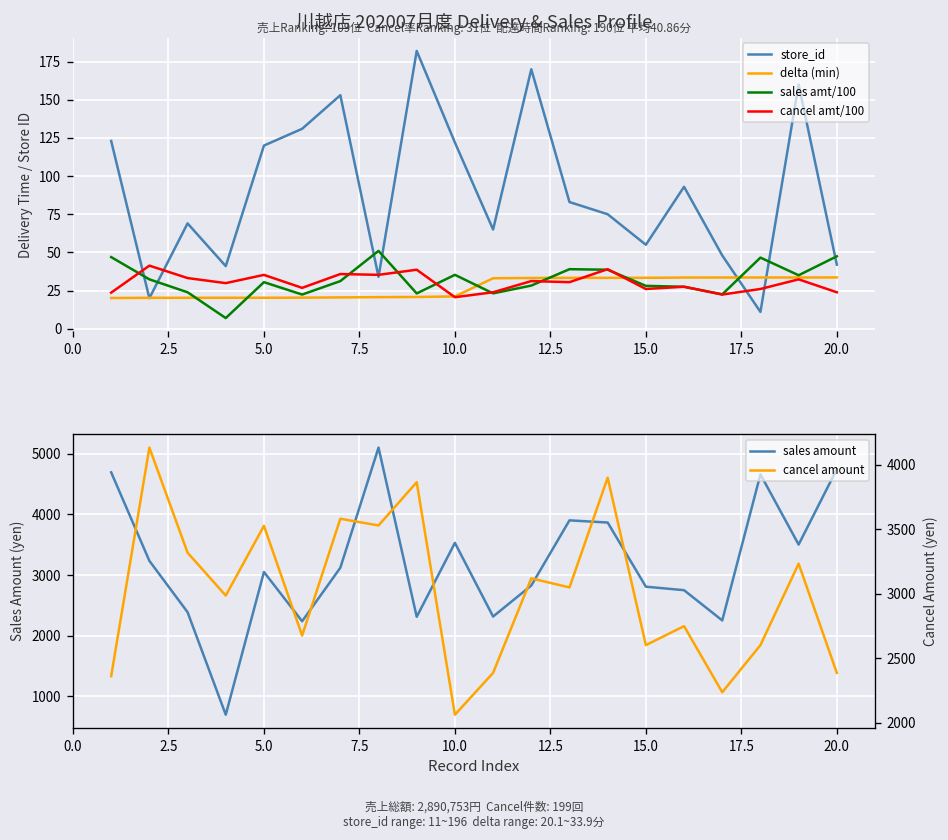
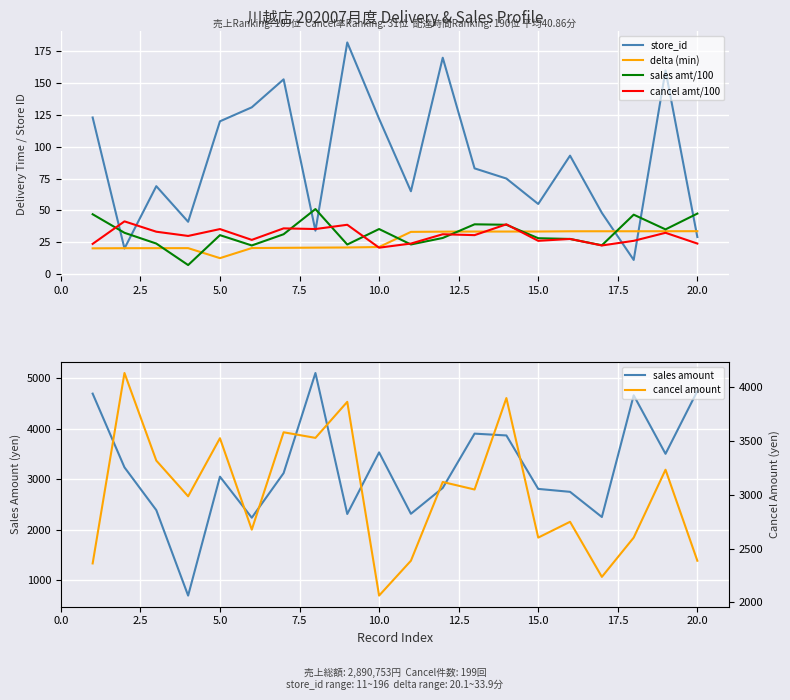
  {
    "川越店 202007月度 Delivery & Sales Profile": {
      "store_id": {
        "5.0": 120,
        "10.0": 122,
        "15.0": 55,
-       "20.0": 42
+       "20.0": 29
      },
      "delta (min)": {
-       "5.0": 20,
+       "5.0": 12,
        "15.0": 33,
        "20.0": 34
      },
      "sales amt/100": {
        "5.0": 31,
        "10.0": 35,
        "15.0": 28,
        "20.0": 47
      },
      "cancel amt/100": {
        "5.0": 35,
        "15.0": 26,
        "20.0": 24
      }
    }
  }
